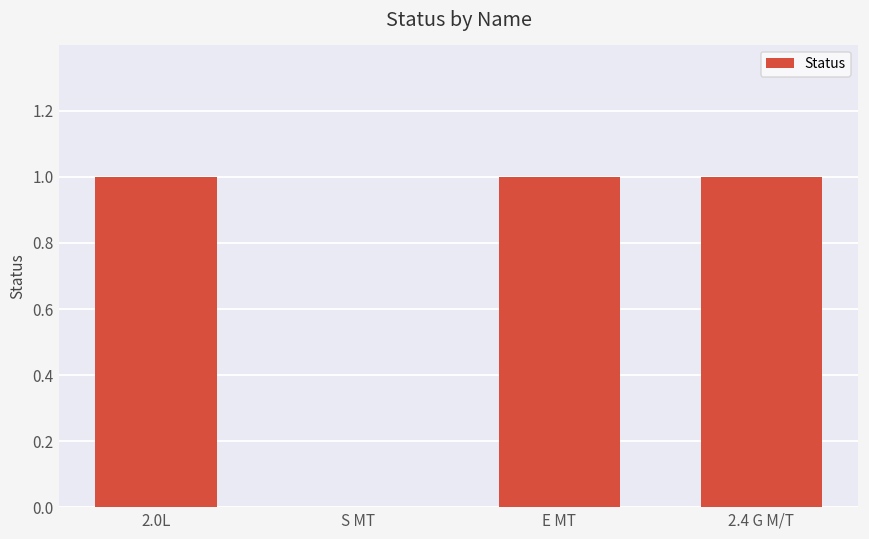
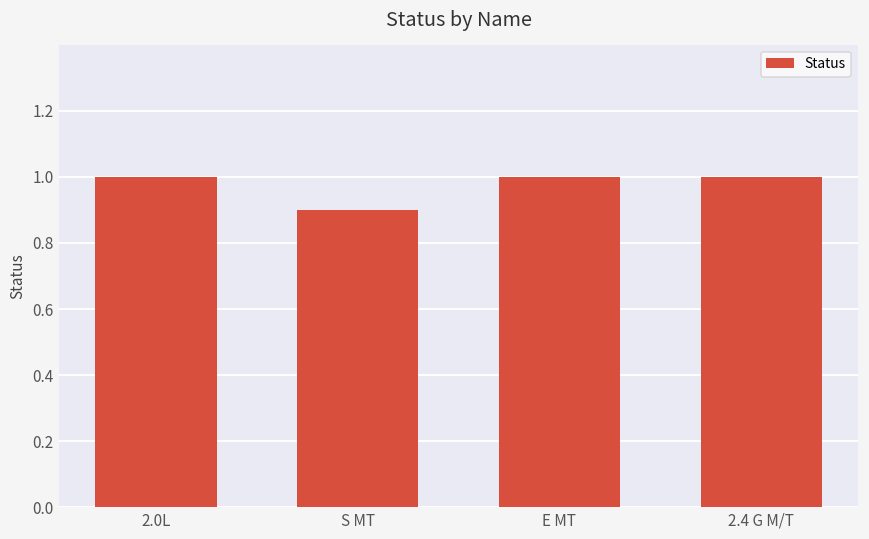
  {
    "2.0L": 1.0,
-   "S MT": 0.0,
+   "S MT": 0.9,
    "E MT": 1.0,
    "2.4 G M/T": 1.0
  }
